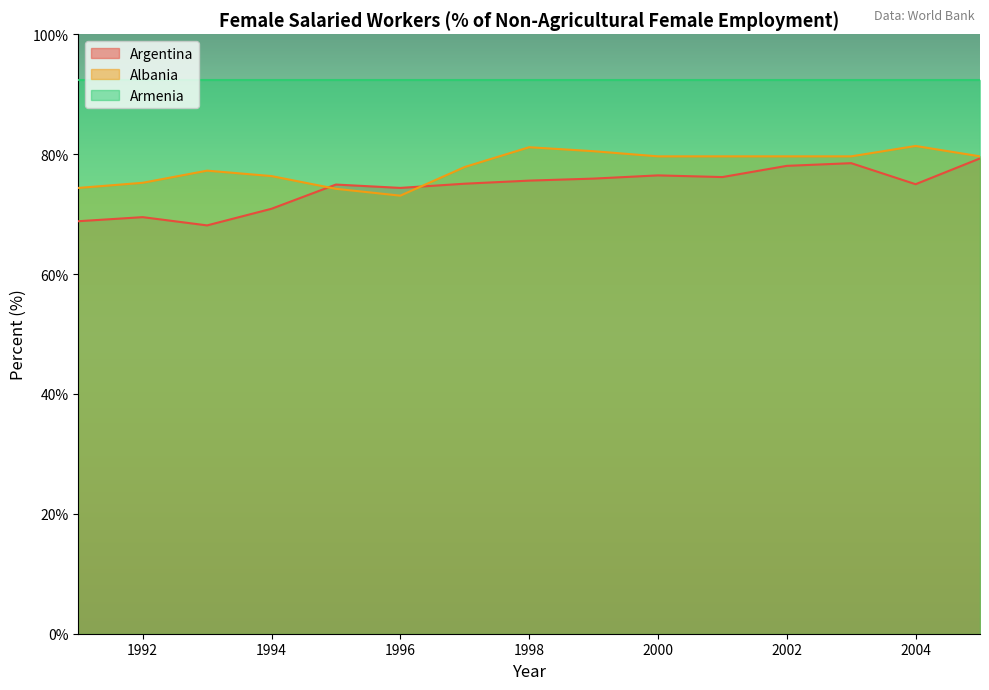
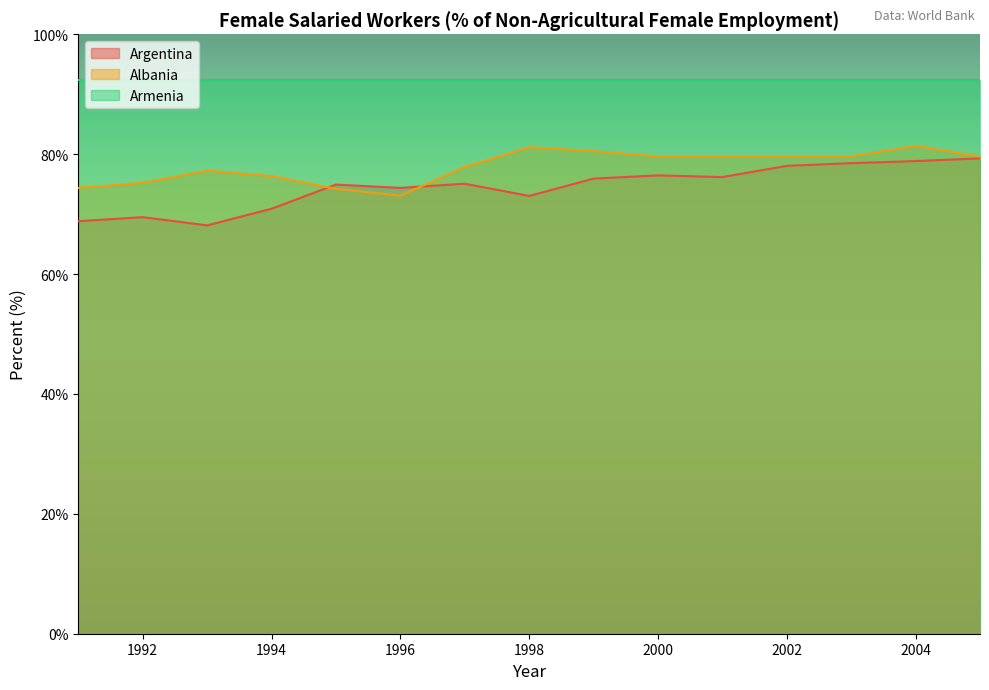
  {
    "Argentina": {
      "1992": "69%",
      "1994": "71%",
      "1996": "74%",
-     "1998": "76%",
+     "1998": "73%",
      "2000": "76%",
      "2002": "78%",
-     "2004": "75%"
+     "2004": "79%"
    },
    "Albania": {
      "1992": "75%",
      "1994": "76%",
      "1996": "73%",
      "1998": "81%",
      "2000": "80%",
      "2002": "80%",
      "2004": "81%"
    },
    "Armenia": {
      "1994": "92%",
      "1996": "92%",
      "1998": "92%",
      "2000": "92%",
      "2002": "92%",
      "2004": "92%"
    }
  }
